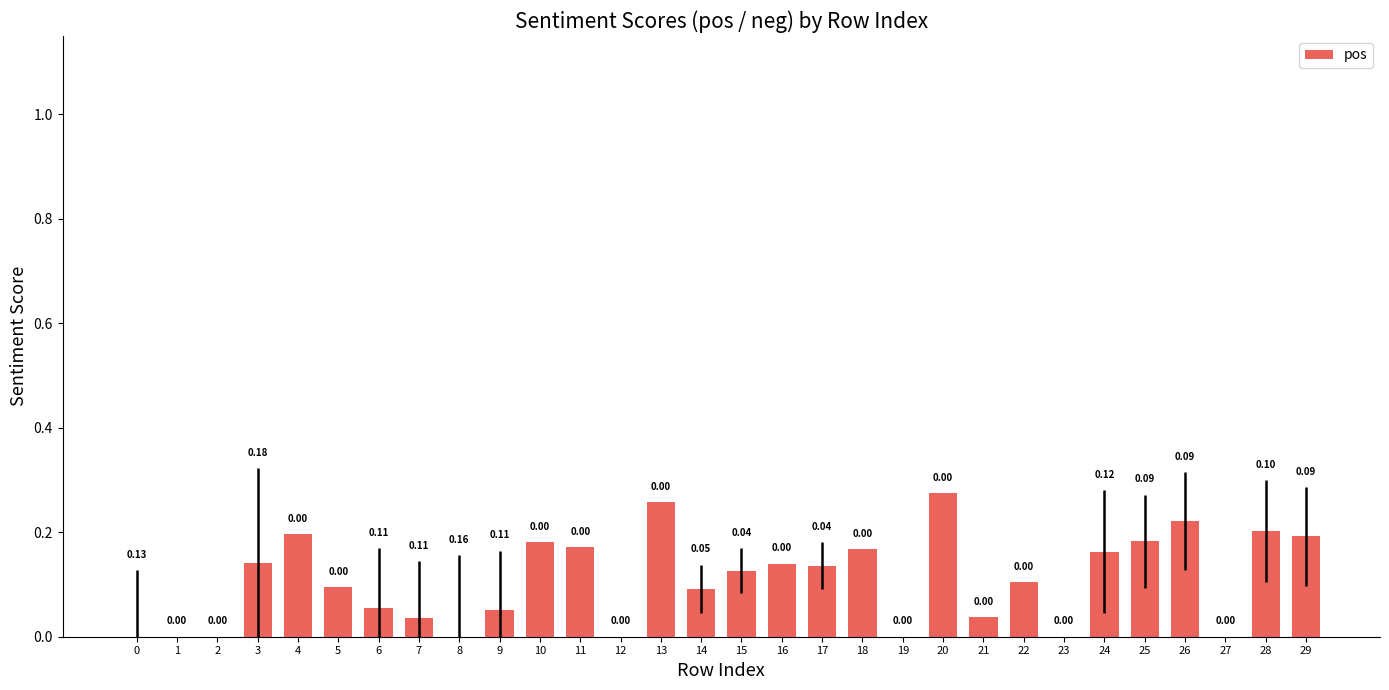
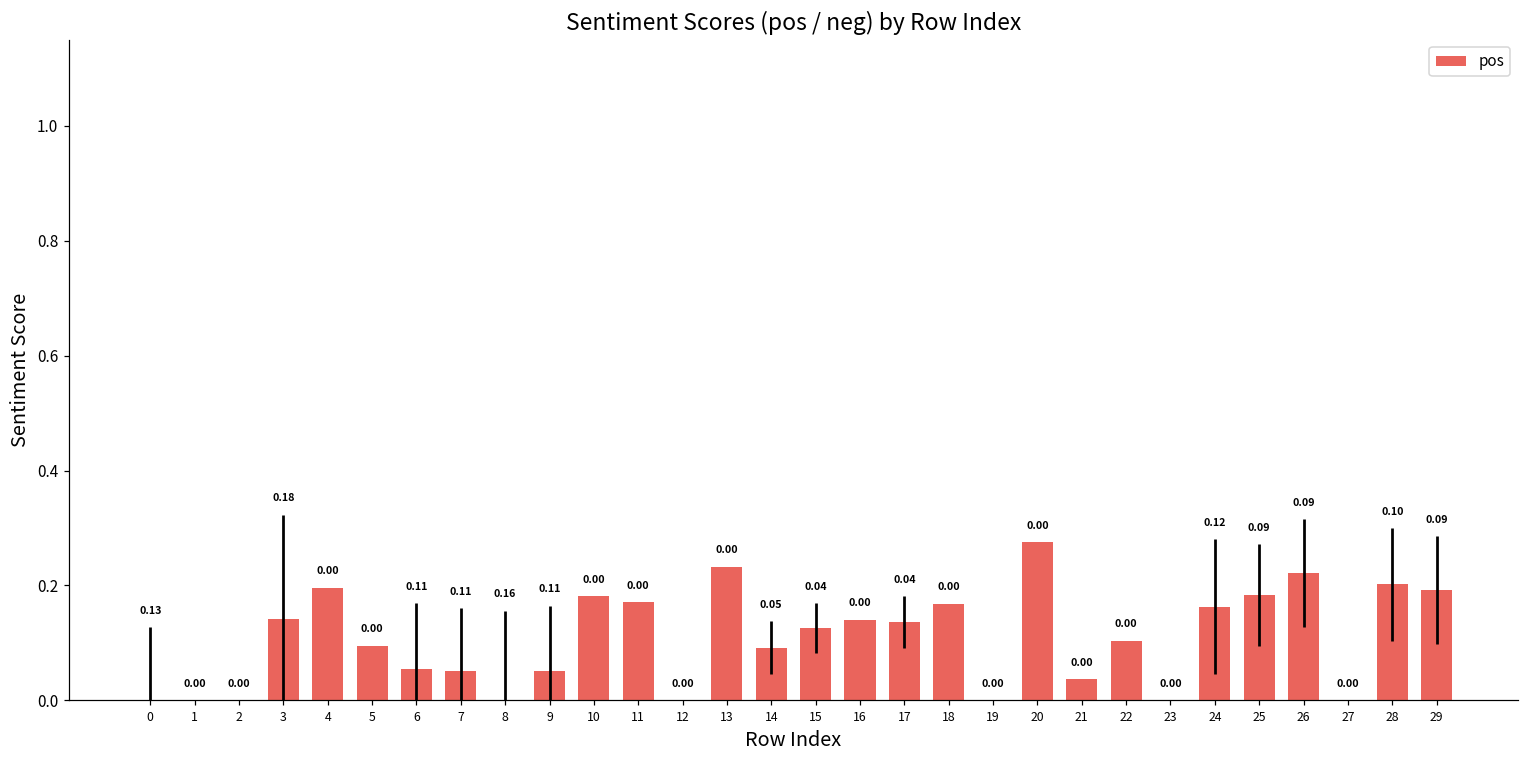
  {
    "0": 0.00,
    "3": 0.14,
    "6": 0.06,
-   "7": 0.04,
+   "7": 0.05,
    "8": 0.00,
    "9": 0.05,
-   "13": 0.26,
+   "13": 0.23,
    "14": 0.09,
    "15": 0.13,
    "17": 0.14,
    "24": 0.16,
    "25": 0.18,
    "26": 0.22,
    "28": 0.20,
    "29": 0.19
  }
